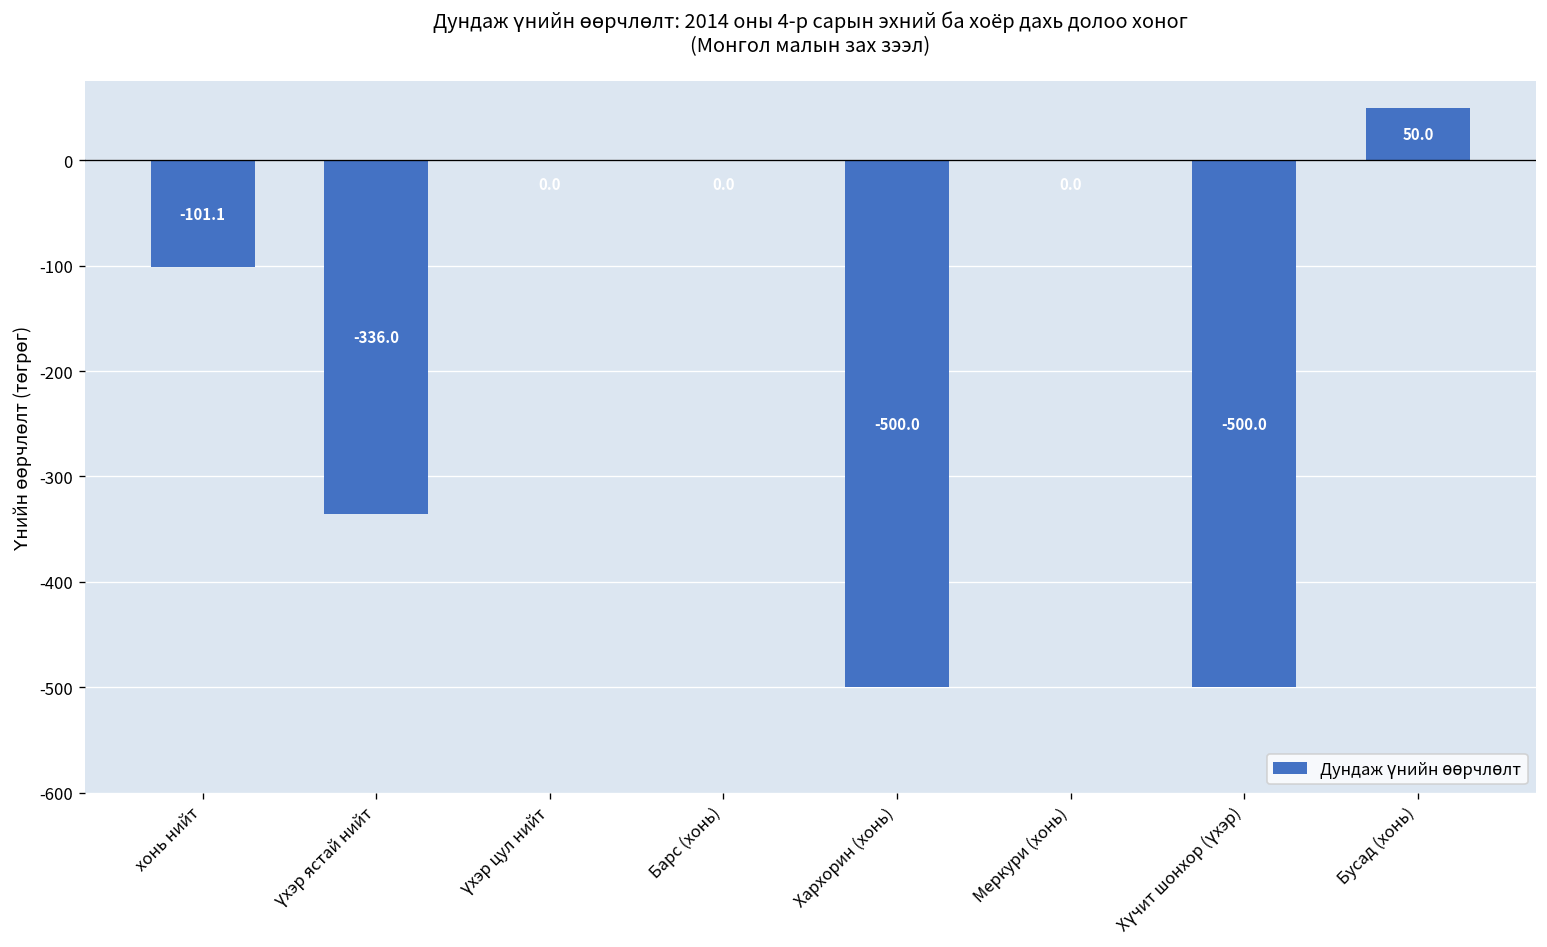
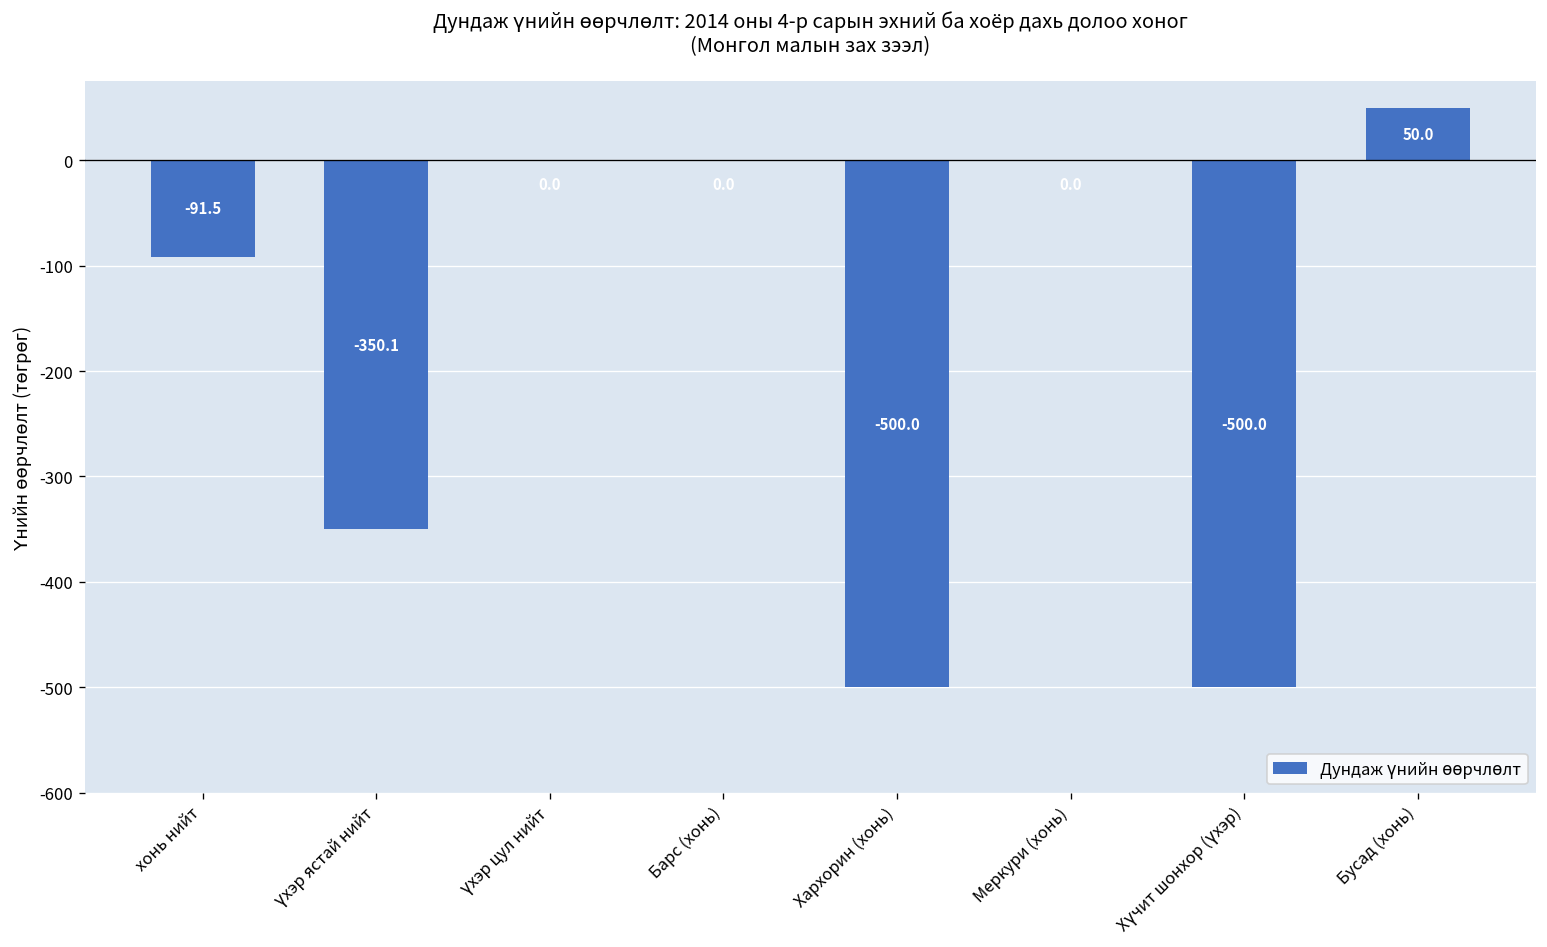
  {
-   "хонь нийт": -101.1,
-   "үхэр ястай нийт": -336.0,
+   "хонь нийт": -91.5,
+   "үхэр ястай нийт": -350.1,
    "Хархорин (хонь)": -500.0,
    "Хүчит шонхор (үхэр)": -500.0,
    "Бусад (хонь)": 50.0
  }
